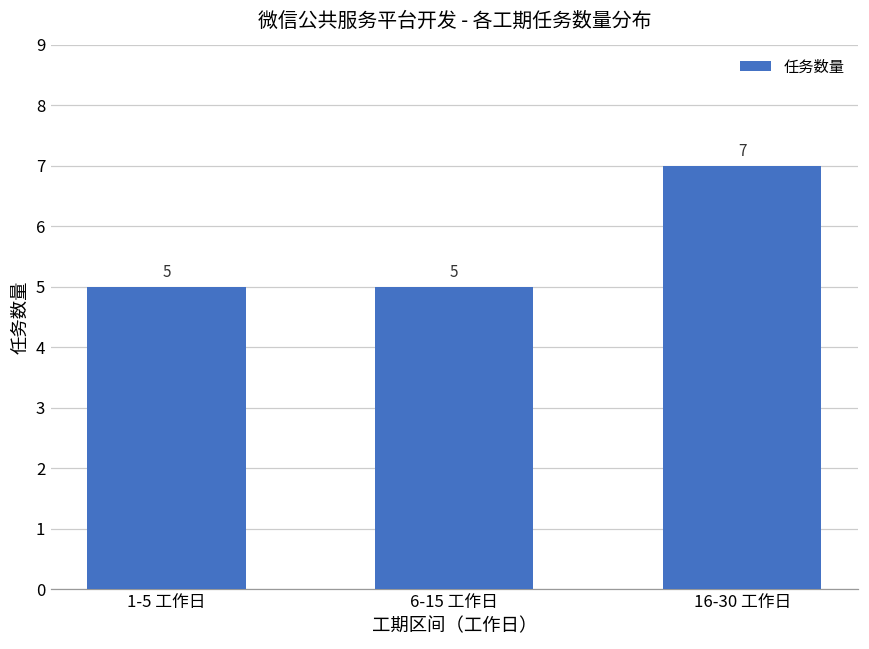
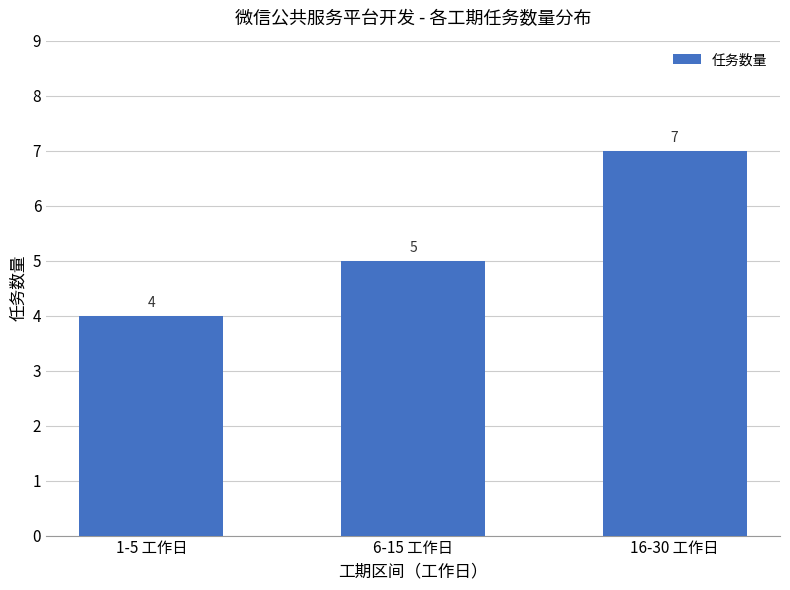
  {
-   "1-5 工作日": 5,
+   "1-5 工作日": 4,
    "6-15 工作日": 5,
    "16-30 工作日": 7
  }
